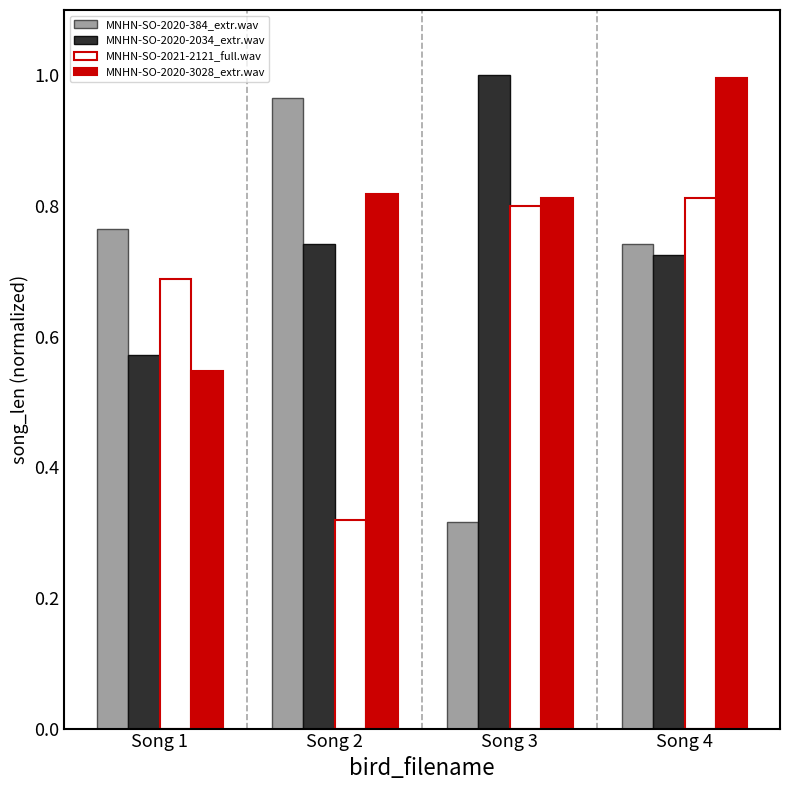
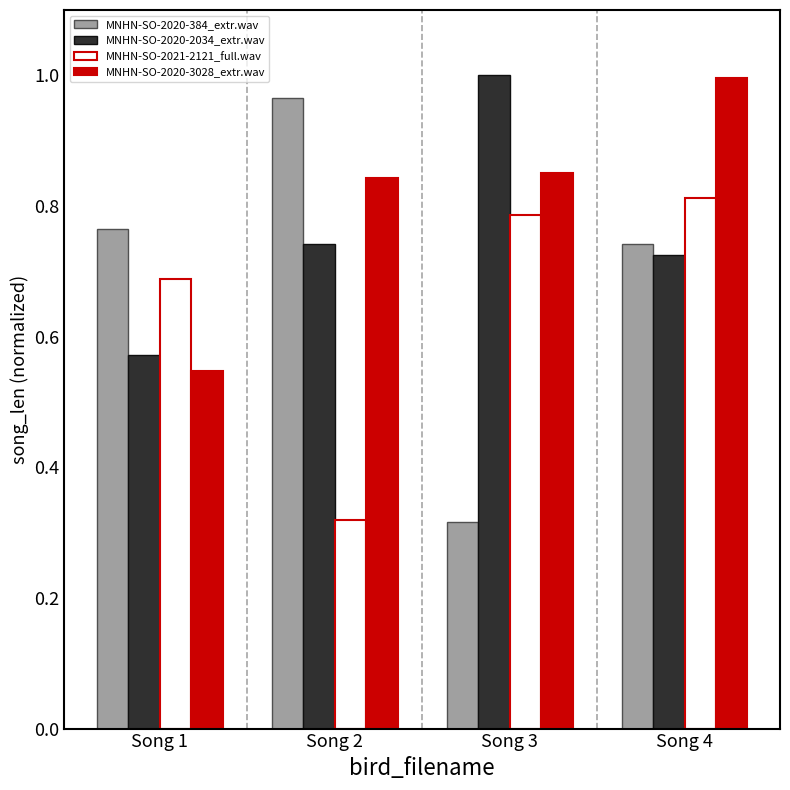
  {
    "MNHN-SO-2020-384_extr.wav": {
      "Song 1": 0.77,
      "Song 2": 0.97,
      "Song 3": 0.32,
      "Song 4": 0.74
    },
    "MNHN-SO-2020-2034_extr.wav": {
      "Song 1": 0.57,
      "Song 2": 0.74,
      "Song 3": 1.00,
      "Song 4": 0.72
    },
    "MNHN-SO-2021-2121_full.wav": {
      "Song 1": 0.69,
      "Song 2": 0.32,
-     "Song 3": 0.80,
+     "Song 3": 0.79,
      "Song 4": 0.81
    },
    "MNHN-SO-2020-3028_extr.wav": {
      "Song 1": 0.55,
-     "Song 2": 0.82,
-     "Song 3": 0.81,
+     "Song 2": 0.84,
+     "Song 3": 0.85,
      "Song 4": 1.00
    }
  }
